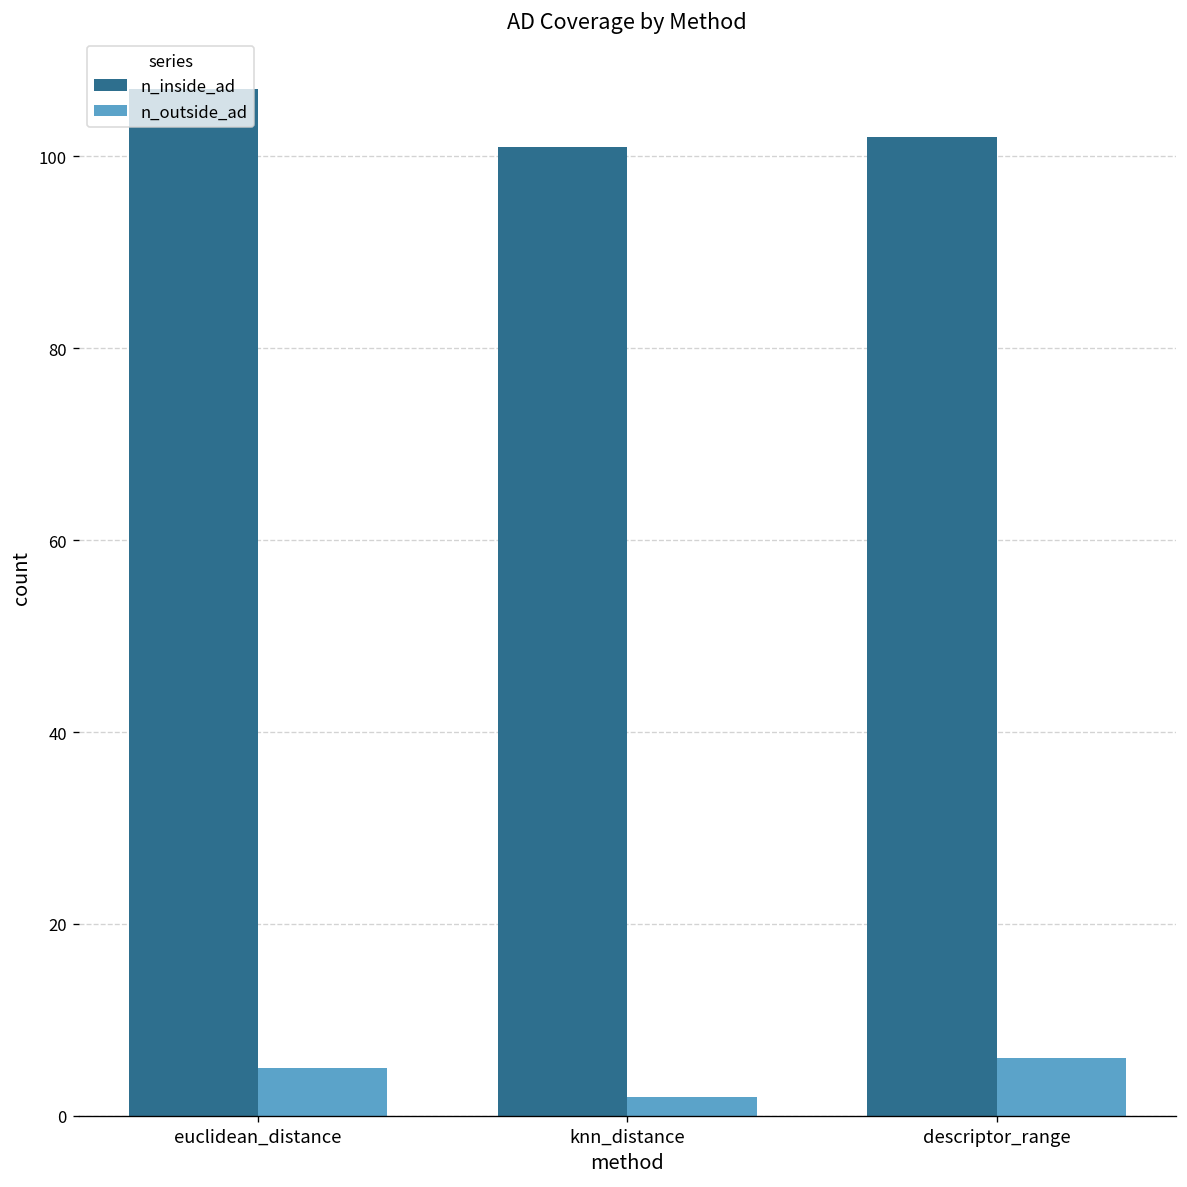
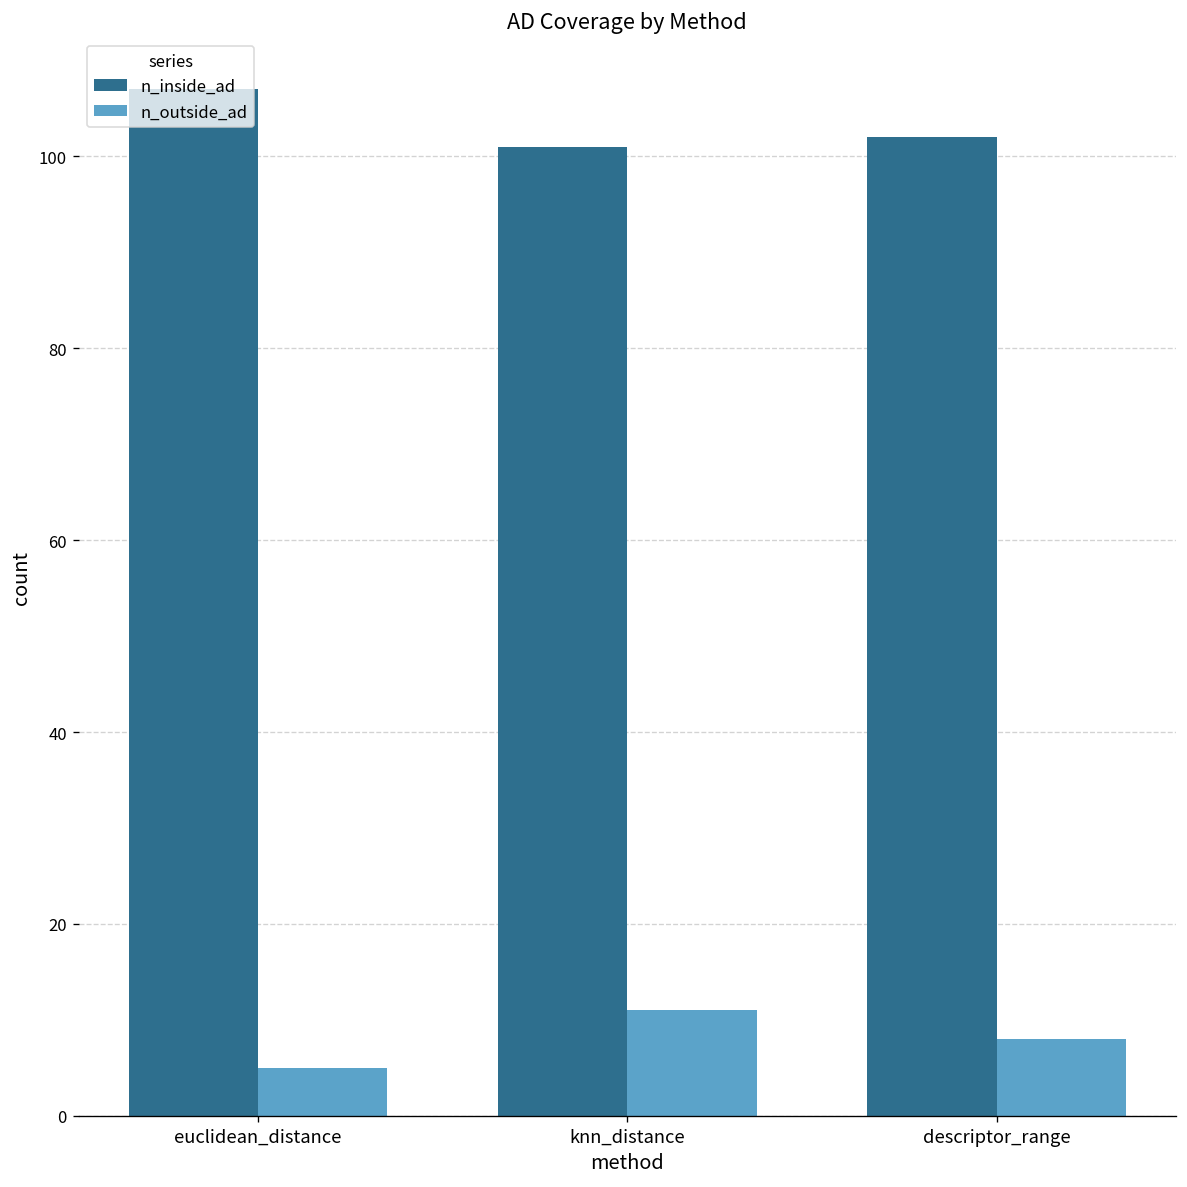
  {
    "n_inside_ad": {
      "knn_distance": 101,
      "descriptor_range": 102
    },
    "n_outside_ad": {
      "euclidean_distance": 5,
-     "knn_distance": 2,
-     "descriptor_range": 6
+     "knn_distance": 11,
+     "descriptor_range": 8
    }
  }
